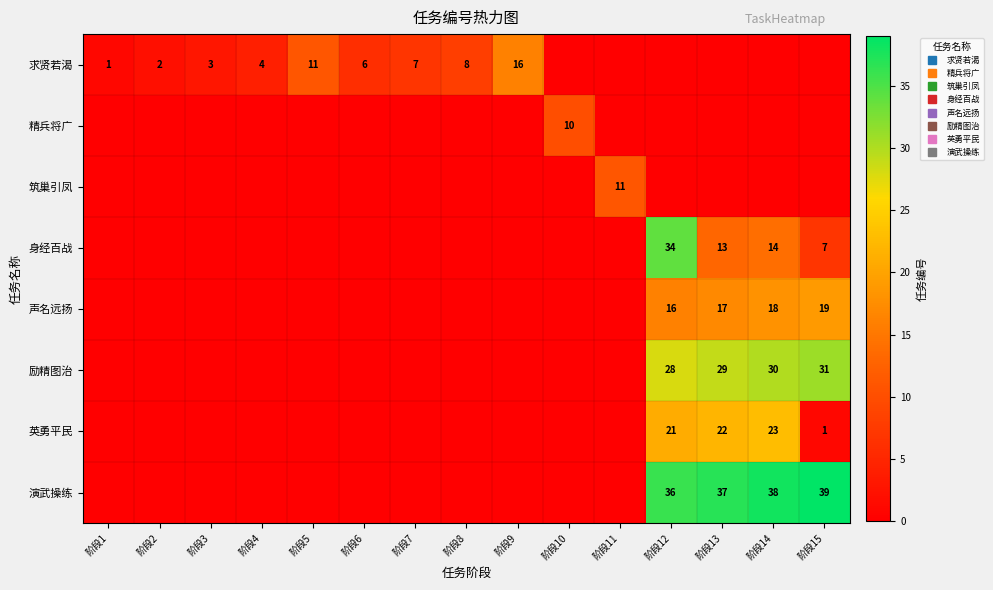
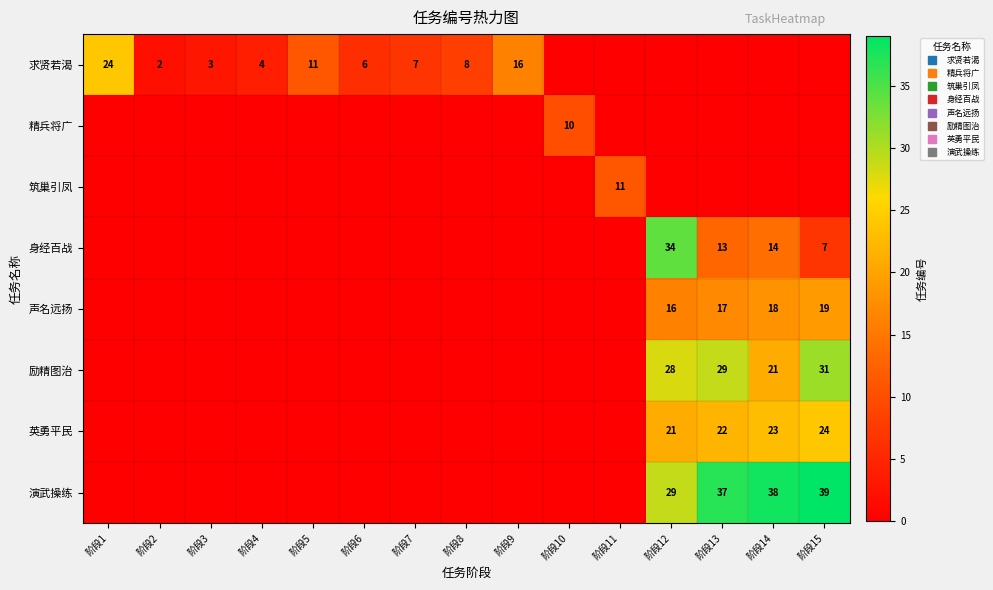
  {
    "求贤若渴": {
-     "阶段1": 1,
+     "阶段1": 24,
      "阶段2": 2,
      "阶段3": 3,
      "阶段4": 4,
      "阶段5": 11,
      "阶段6": 6,
      "阶段7": 7,
      "阶段8": 8,
      "阶段9": 16
    },
    "精兵将广": {
      "阶段10": 10
    },
    "筑巢引凤": {
      "阶段11": 11
    },
    "身经百战": {
      "阶段12": 34,
      "阶段13": 13,
      "阶段14": 14,
      "阶段15": 7
    },
    "声名远扬": {
      "阶段12": 16,
      "阶段13": 17,
      "阶段14": 18,
      "阶段15": 19
    },
    "励精图治": {
      "阶段12": 28,
      "阶段13": 29,
-     "阶段14": 30,
+     "阶段14": 21,
      "阶段15": 31
    },
    "英勇平民": {
      "阶段12": 21,
      "阶段13": 22,
      "阶段14": 23,
-     "阶段15": 1
+     "阶段15": 24
    },
    "演武操练": {
-     "阶段12": 36,
+     "阶段12": 29,
      "阶段13": 37,
      "阶段14": 38,
      "阶段15": 39
    }
  }
